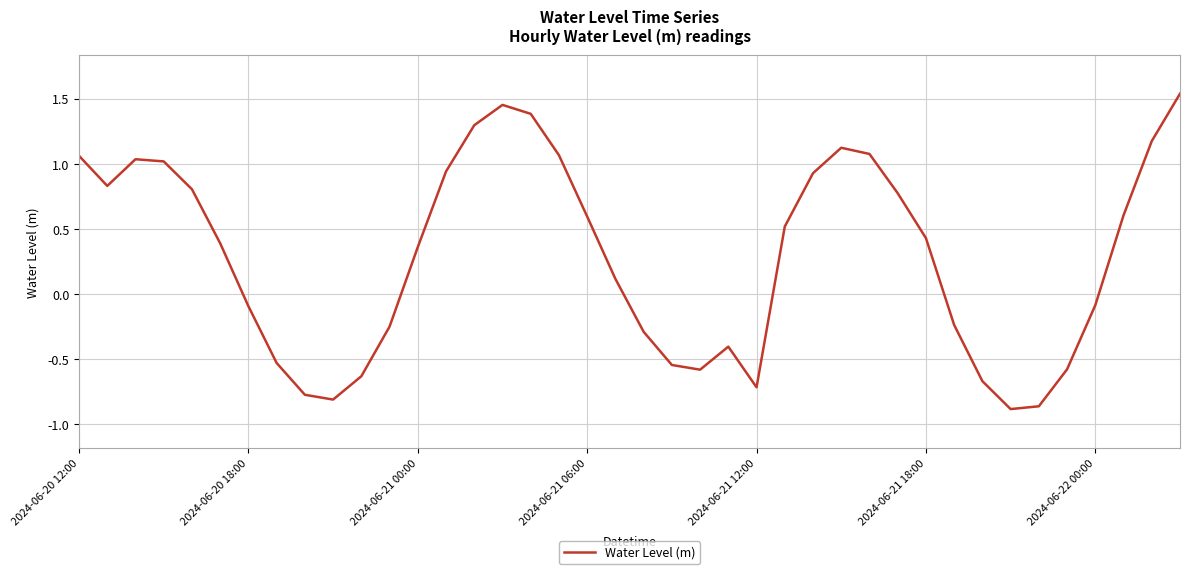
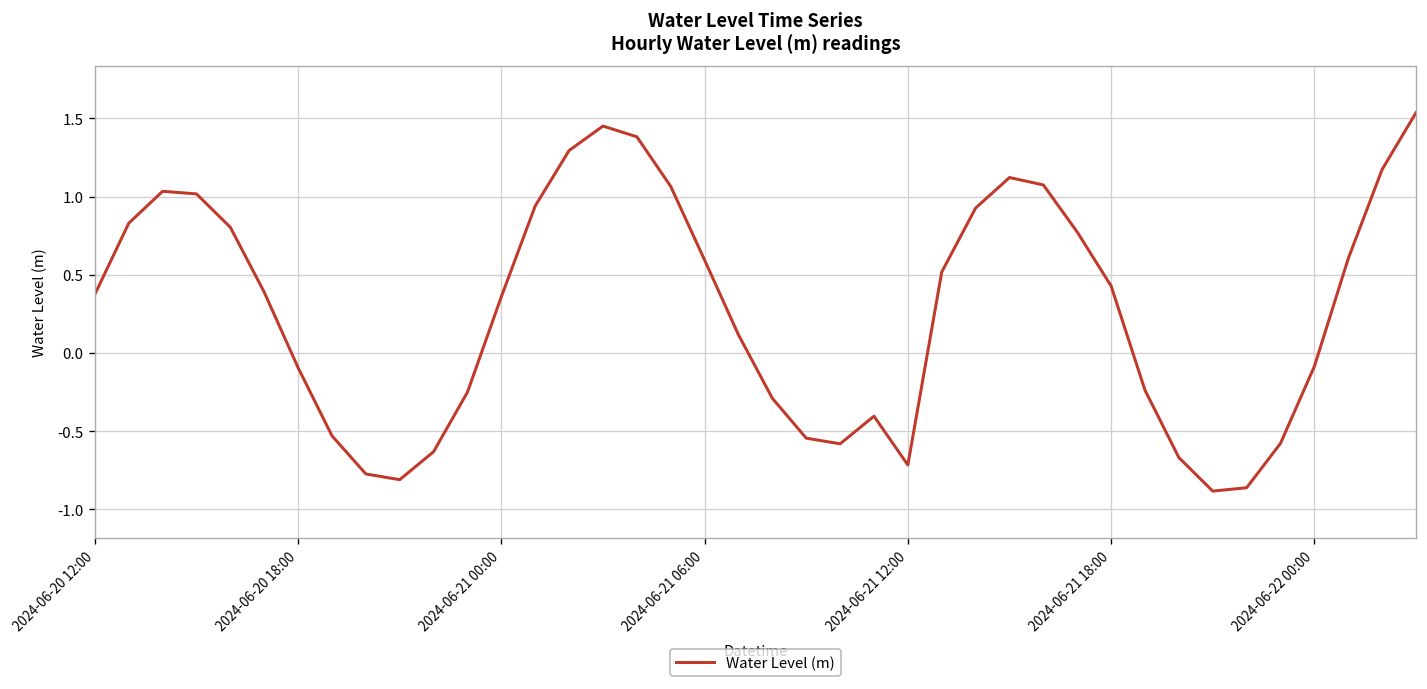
  {
-   "2024-06-20 12:00": 1.06,
+   "2024-06-20 12:00": 0.37,
    "2024-06-20 18:00": -0.09,
    "2024-06-21 00:00": 0.36,
    "2024-06-21 06:00": 0.59,
    "2024-06-21 12:00": -0.72,
    "2024-06-21 18:00": 0.43,
    "2024-06-22 00:00": -0.09
  }
